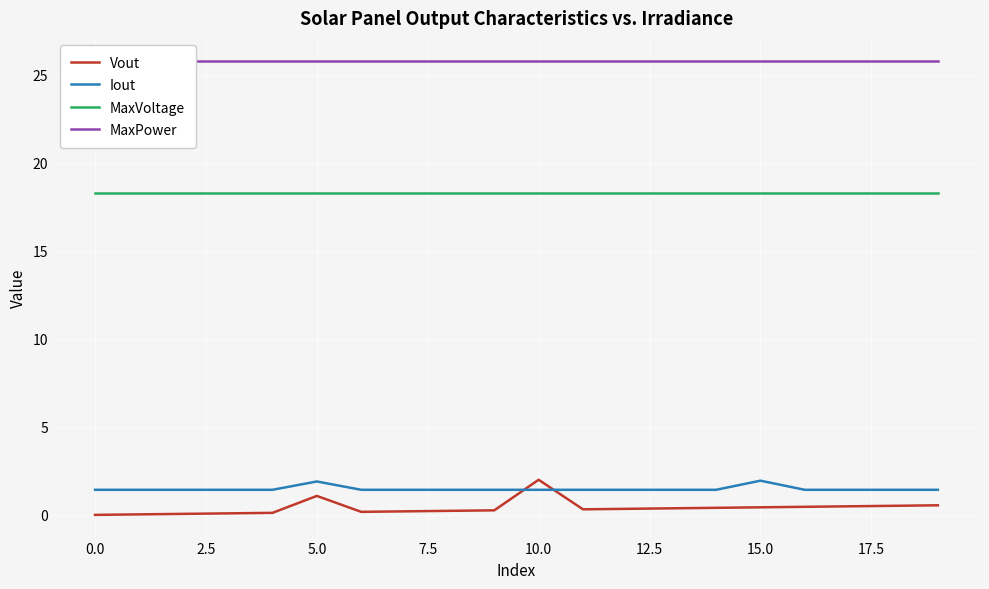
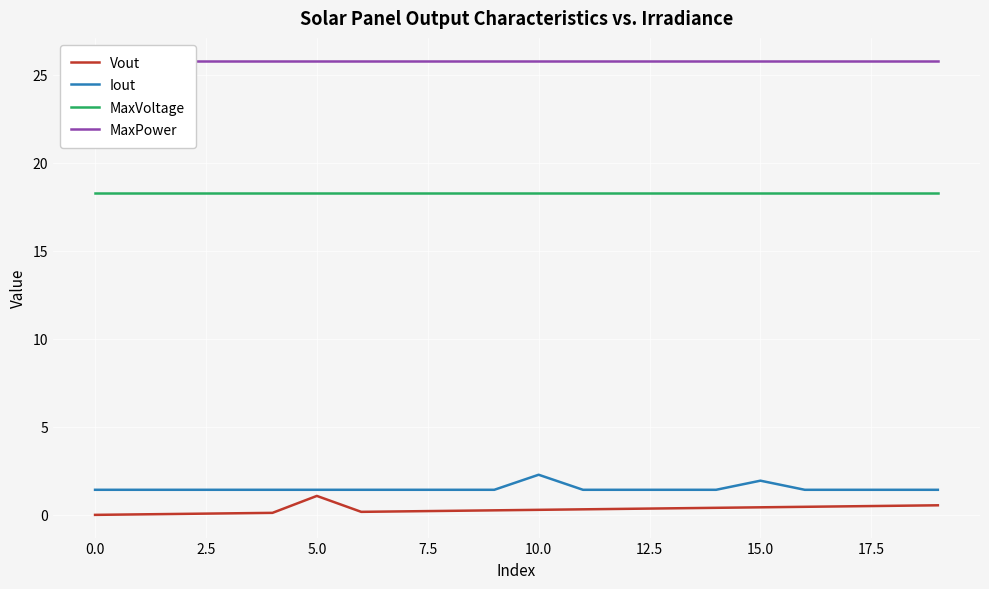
  {
    "Vout": {
      "0.0": 0.0,
      "5.0": 1.1,
-     "10.0": 2.0,
+     "10.0": 0.3,
      "15.0": 0.4
    },
    "Iout": {
      "0.0": 1.4,
-     "5.0": 1.9,
-     "10.0": 1.4,
+     "5.0": 1.4,
+     "10.0": 2.3,
      "15.0": 1.9
    },
    "MaxVoltage": {
      "0.0": 18.3,
      "5.0": 18.3,
      "10.0": 18.3,
      "15.0": 18.3
    },
    "MaxPower": {
      "5.0": 25.8,
      "10.0": 25.8,
      "15.0": 25.8
    }
  }
